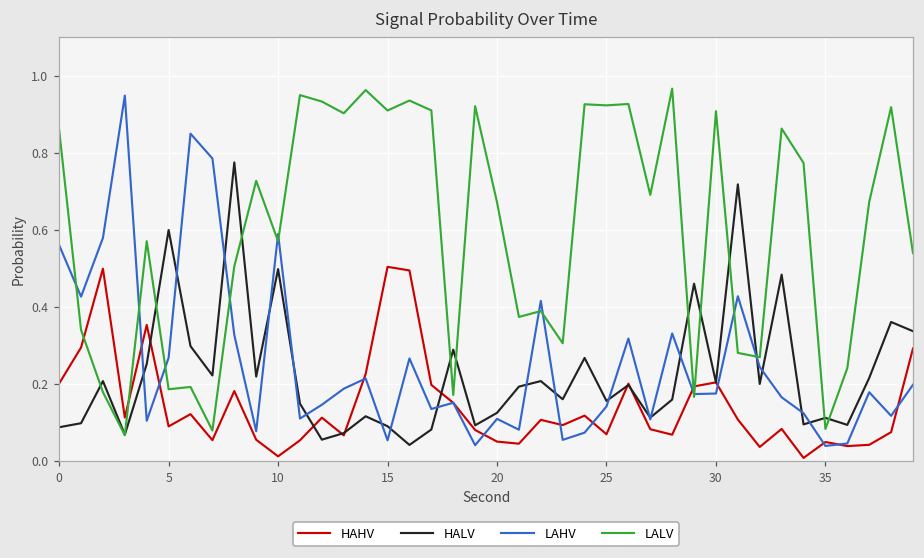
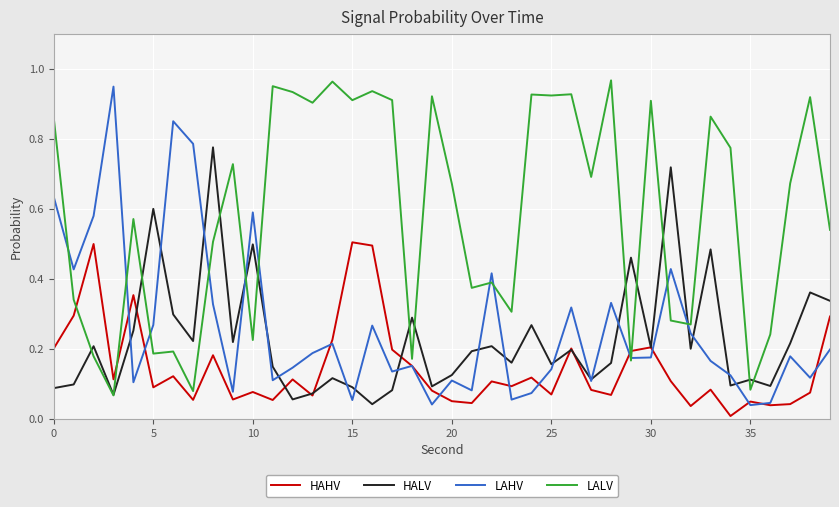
  {
    "HAHV": {
      "0": 0.20,
      "5": 0.09,
-     "10": 0.01,
+     "10": 0.08,
      "15": 0.50,
      "20": 0.05,
      "25": 0.07,
      "35": 0.05
    },
    "HALV": {
      "0": 0.09,
      "5": 0.60,
      "10": 0.50,
      "15": 0.09,
      "20": 0.12,
      "25": 0.16,
      "35": 0.11
    },
    "LAHV": {
-     "0": 0.56,
+     "0": 0.63,
      "5": 0.27,
      "10": 0.59,
      "15": 0.05,
      "20": 0.11,
      "25": 0.14,
      "30": 0.17,
      "35": 0.04
    },
    "LALV": {
      "0": 0.86,
      "5": 0.19,
-     "10": 0.57,
+     "10": 0.22,
      "15": 0.91,
      "20": 0.67,
      "25": 0.92,
      "30": 0.91,
      "35": 0.08
    }
  }
